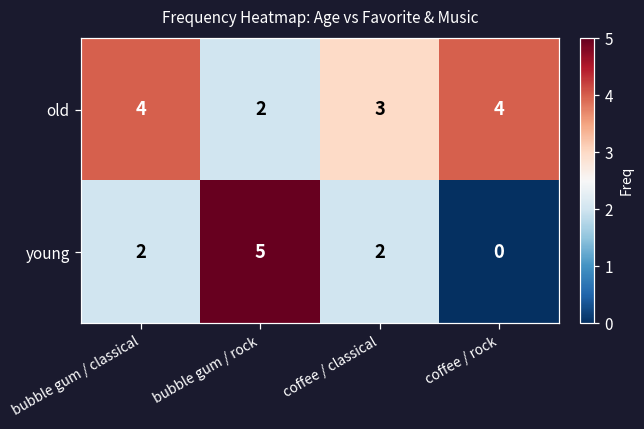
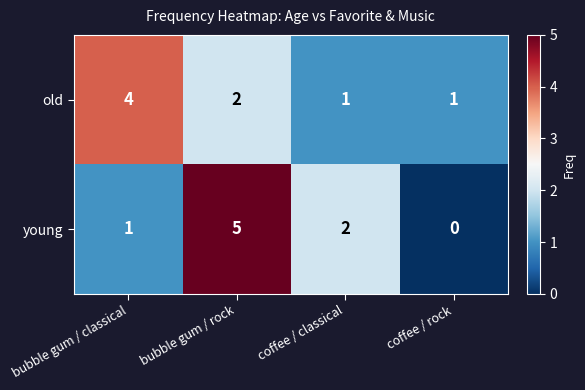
  {
    "old": {
      "bubble gum / classical": 4,
      "bubble gum / rock": 2,
-     "coffee / classical": 3,
-     "coffee / rock": 4
+     "coffee / classical": 1,
+     "coffee / rock": 1
    },
    "young": {
-     "bubble gum / classical": 2,
+     "bubble gum / classical": 1,
      "bubble gum / rock": 5,
      "coffee / classical": 2,
      "coffee / rock": 0
    }
  }
